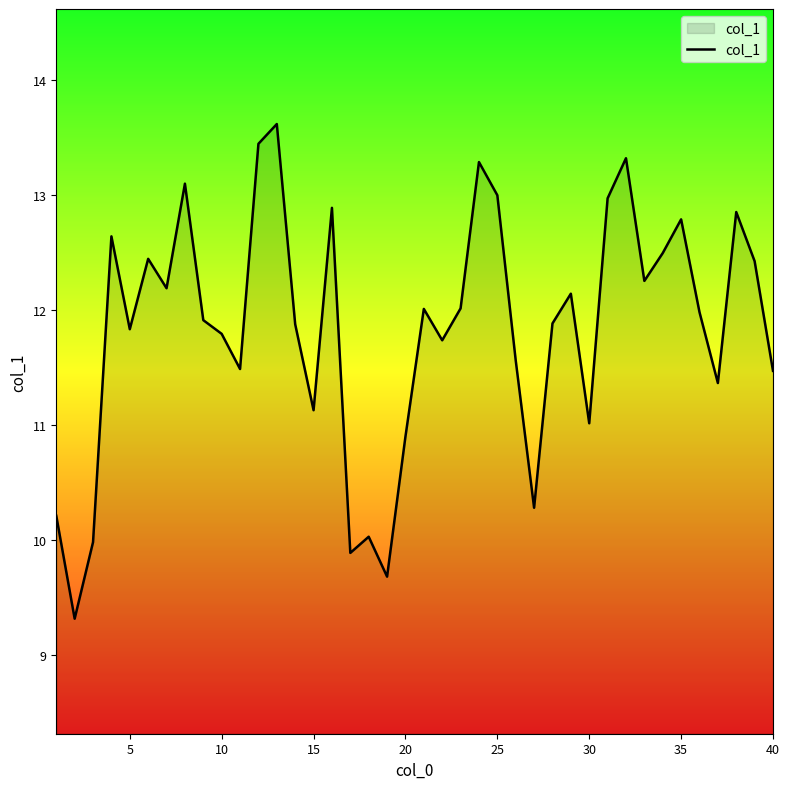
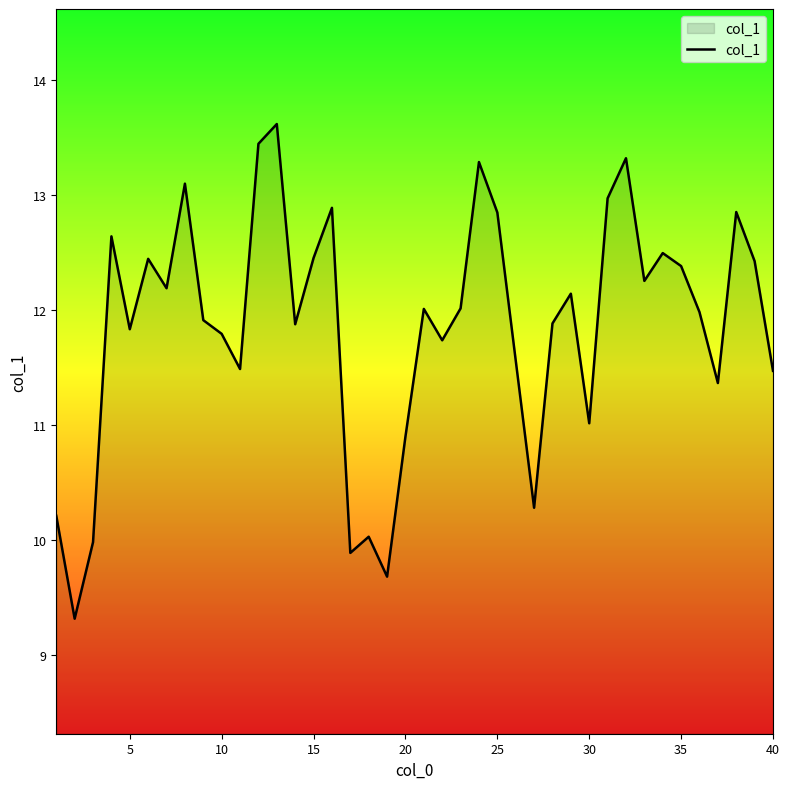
  {
    "5": 11.83,
    "10": 11.79,
-   "15": 11.13,
+   "15": 12.45,
    "20": 10.90,
-   "25": 12.99,
+   "25": 12.84,
    "30": 11.01,
-   "35": 12.78,
+   "35": 12.38,
    "40": 11.47
  }
